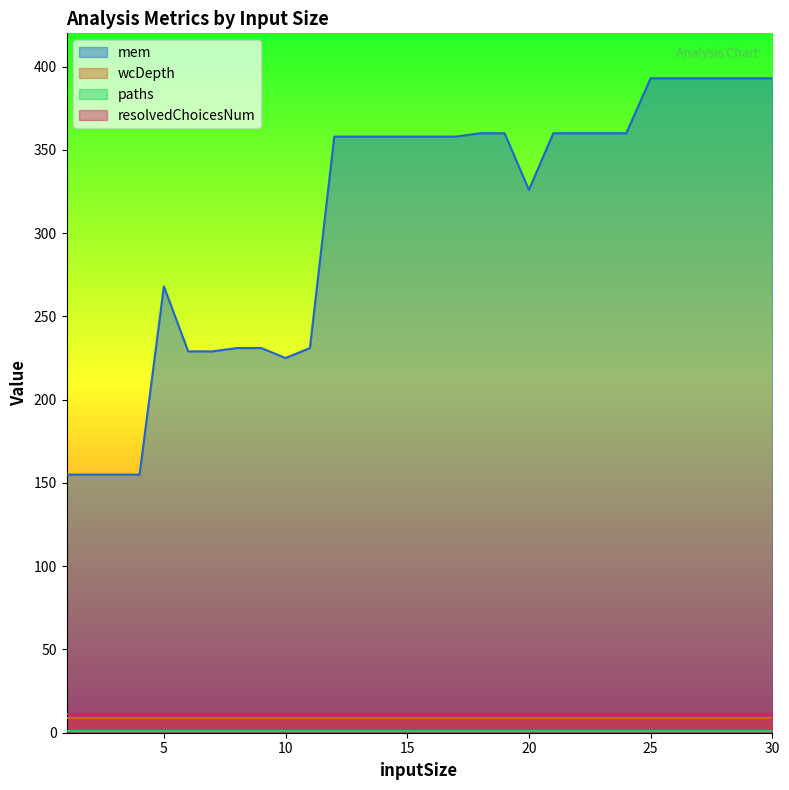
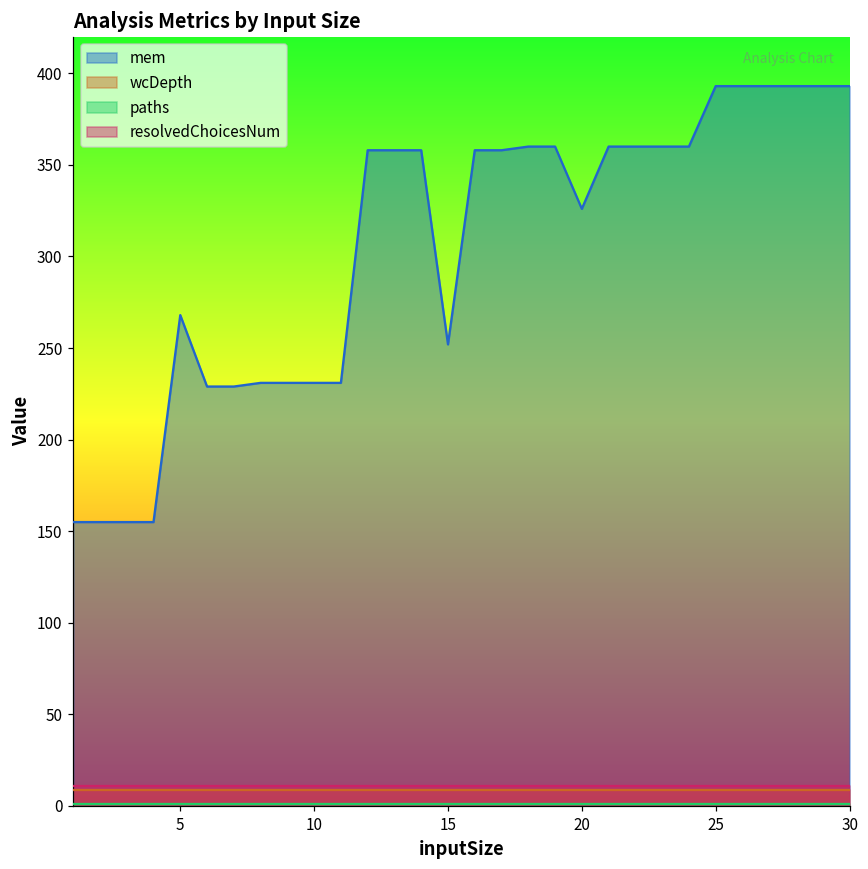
  {
    "mem": {
      "5": 268,
-     "10": 225,
-     "15": 358,
+     "10": 231,
+     "15": 252,
      "20": 326,
      "25": 393,
      "30": 393
    },
    "wcDepth": {
      "5": 9,
      "10": 9,
      "15": 9,
      "20": 9,
      "25": 9,
      "30": 9
    },
    "paths": {
      "5": 1,
      "10": 1,
      "15": 1,
      "20": 1,
      "25": 1,
      "30": 1
    },
    "resolvedChoicesNum": {
      "5": 11,
      "10": 11,
      "15": 11,
      "20": 11,
      "25": 11,
      "30": 11
    }
  }
